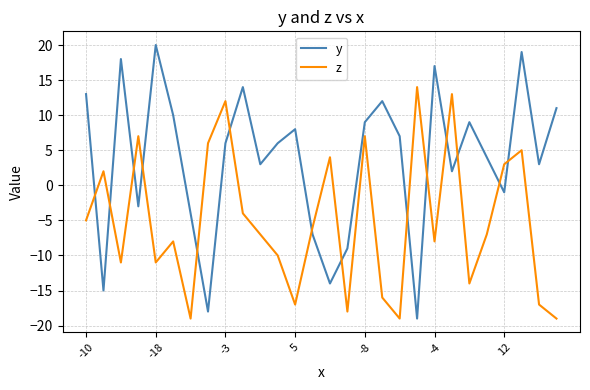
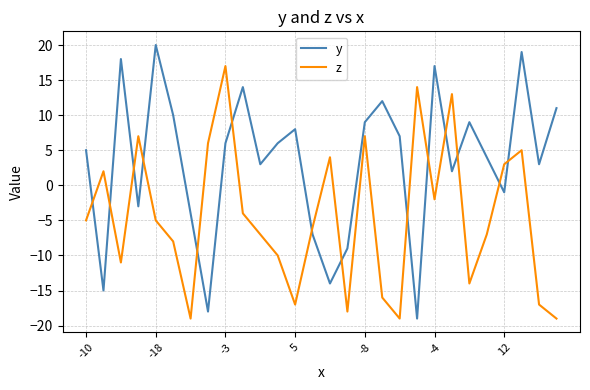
  {
    "y": {
-     "-10": 13,
+     "-10": 5,
      "-18": 20,
      "-3": 6,
      "5": 8,
      "-8": 9,
      "-4": 17
    },
    "z": {
      "-10": -5,
-     "-18": -11,
-     "-3": 12,
+     "-18": -5,
+     "-3": 17,
      "5": -17,
      "-8": 7,
-     "-4": -8
+     "-4": -2
    }
  }
